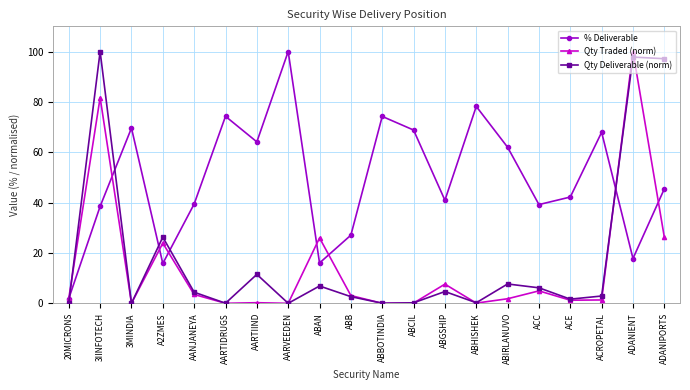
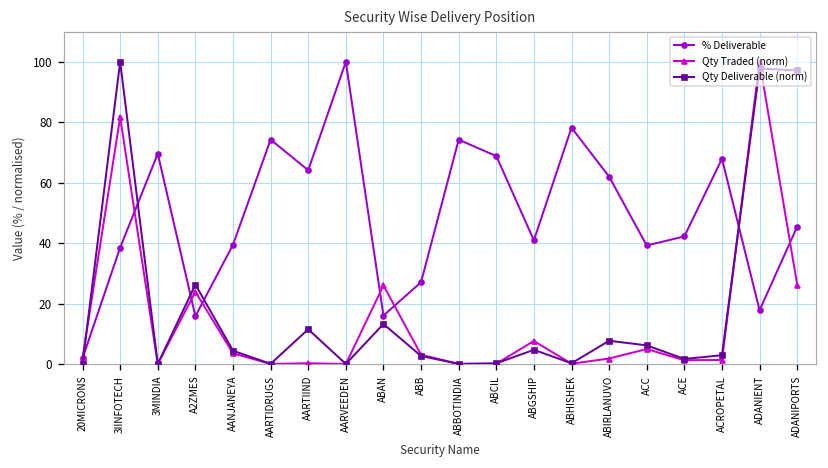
  {
    "Qty Deliverable (norm)": {
      "20MICRONS": 0,
      "3IINFOTECH": 100,
      "A2ZMES": 26,
      "AARTIIND": 11,
-     "ABAN": 7,
+     "ABAN": 13,
      "ABGSHIP": 5,
      "ABIRLANUVO": 8,
      "ACC": 6,
      "ACROPETAL": 3
    }
  }
